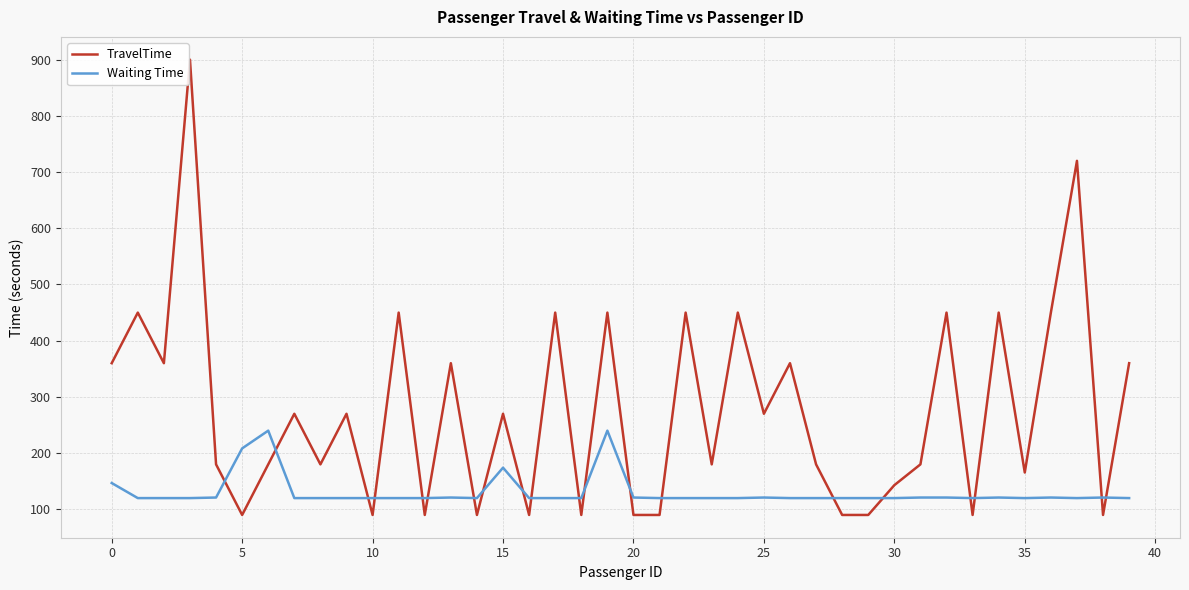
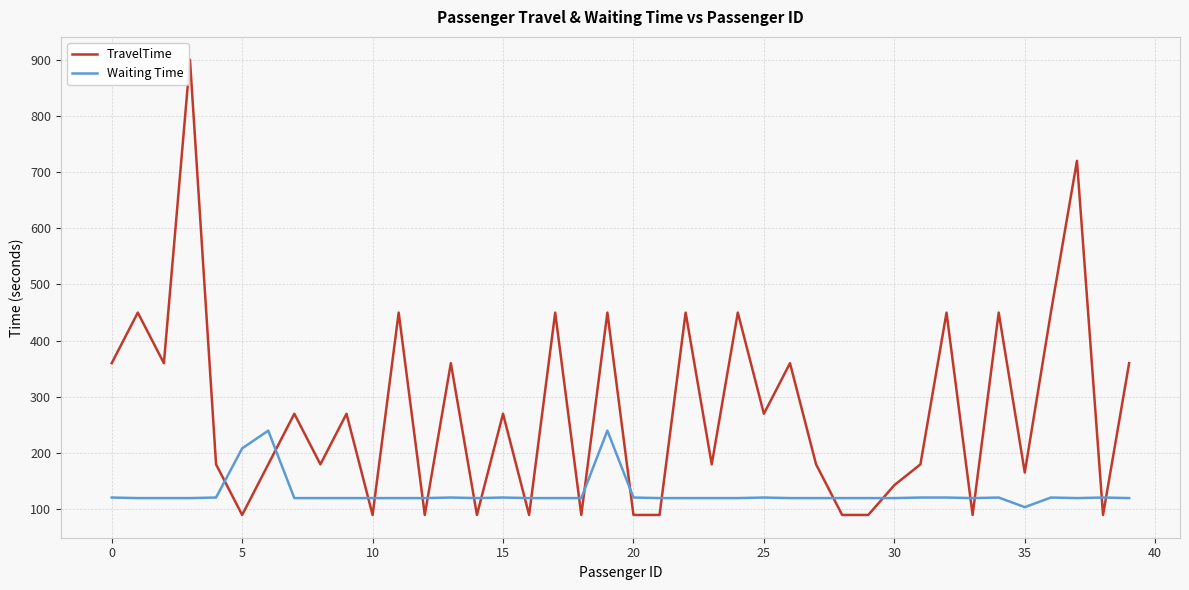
  {
    "TravelTime": {
      "0": 360,
      "5": 90,
      "10": 90,
      "15": 270,
      "20": 90,
      "25": 270,
      "30": 140,
      "35": 170
    },
    "Waiting Time": {
-     "0": 150,
+     "0": 120,
      "5": 210,
      "10": 120,
-     "15": 170,
+     "15": 120,
      "20": 120,
      "25": 120,
      "30": 120,
-     "35": 120
+     "35": 100
    }
  }
